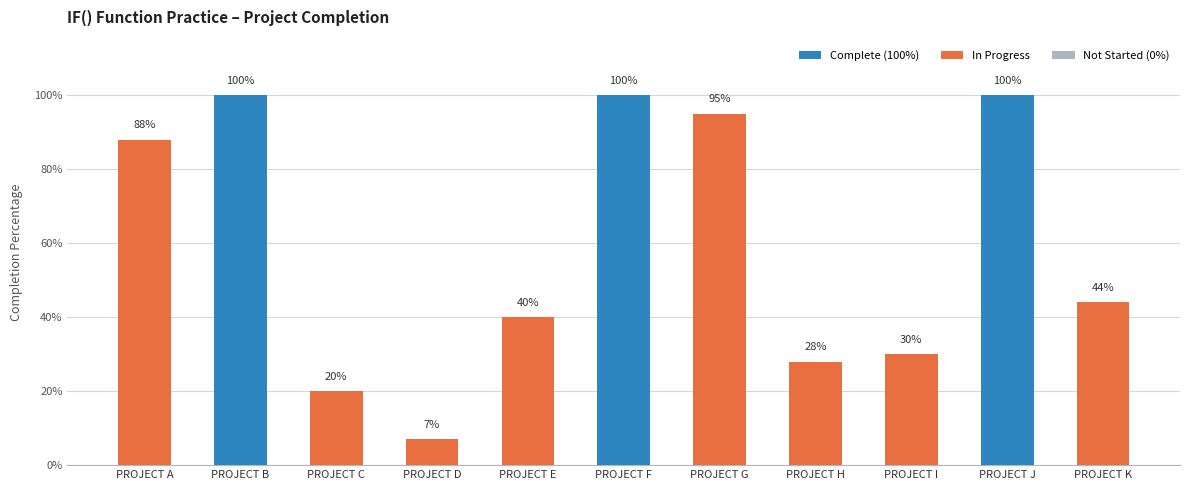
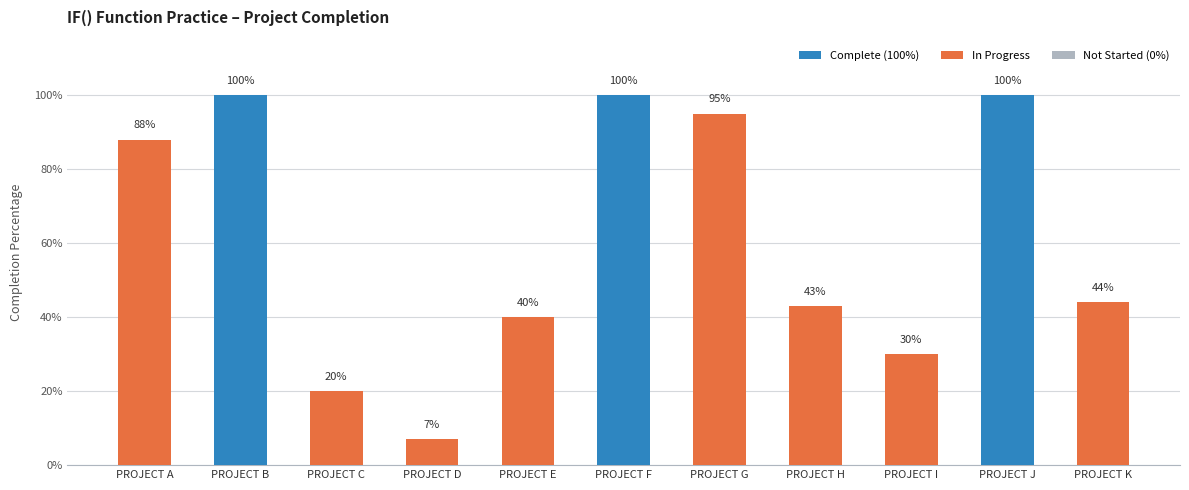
  {
    "PROJECT A": "88%",
    "PROJECT B": "100%",
    "PROJECT C": "20%",
    "PROJECT D": "7%",
    "PROJECT E": "40%",
    "PROJECT F": "100%",
    "PROJECT G": "95%",
-   "PROJECT H": "28%",
+   "PROJECT H": "43%",
    "PROJECT I": "30%",
    "PROJECT J": "100%",
    "PROJECT K": "44%"
  }
